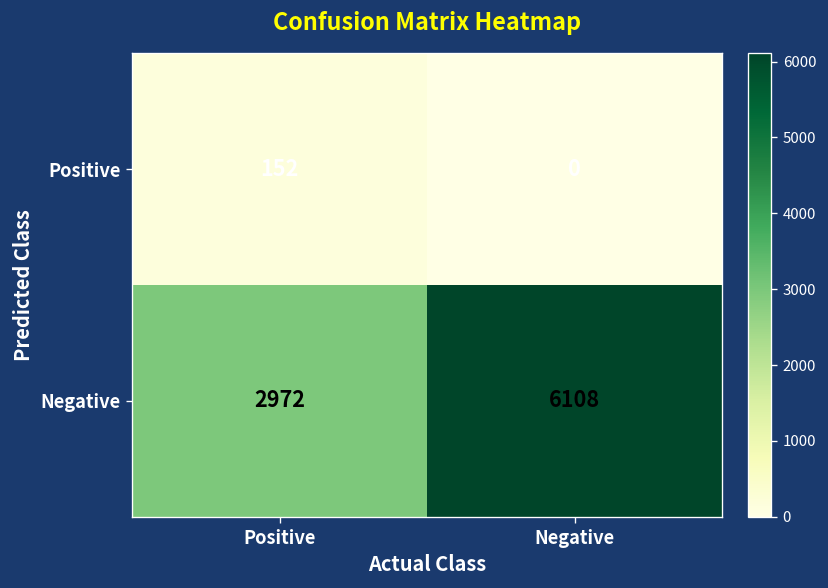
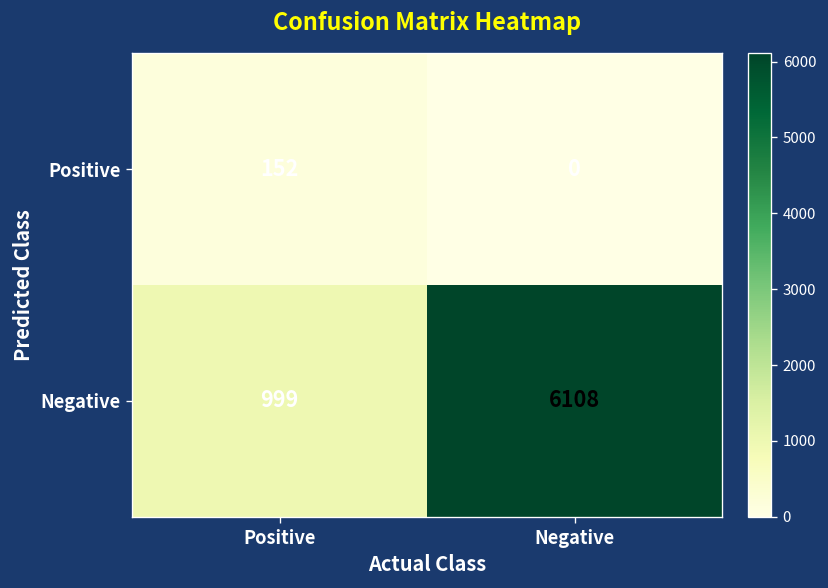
  {
    "Negative": {
-     "Positive": 2972,
+     "Positive": 999,
      "Negative": 6108
    }
  }
